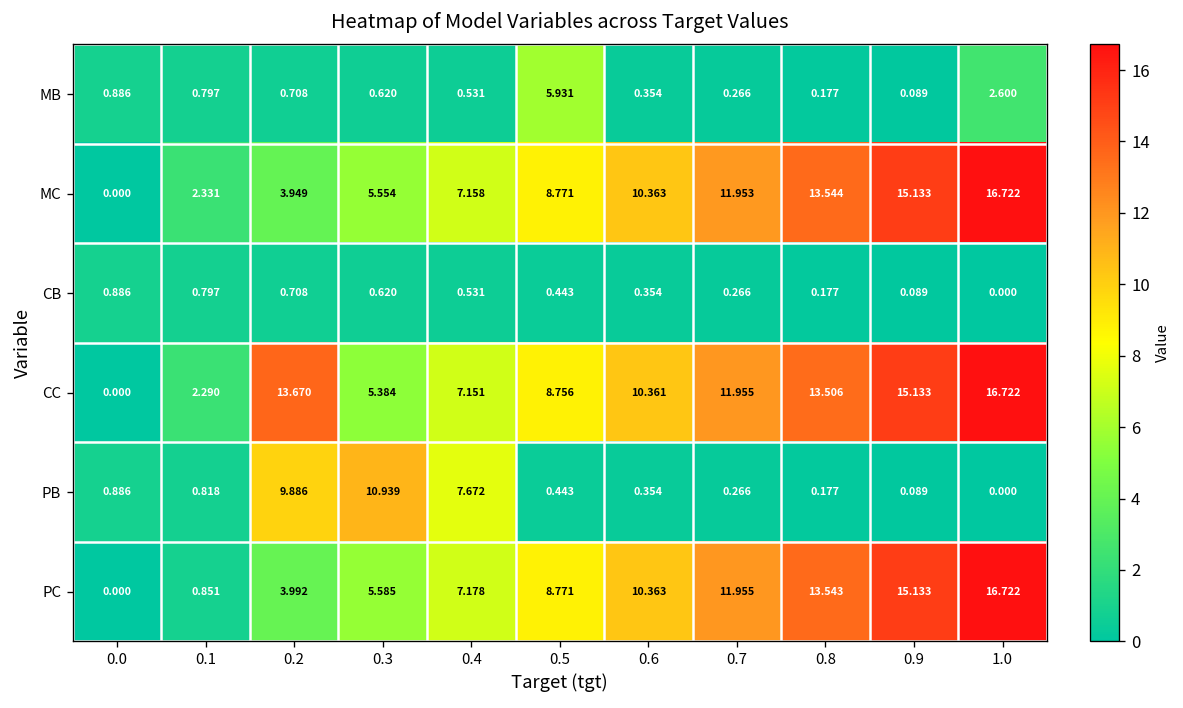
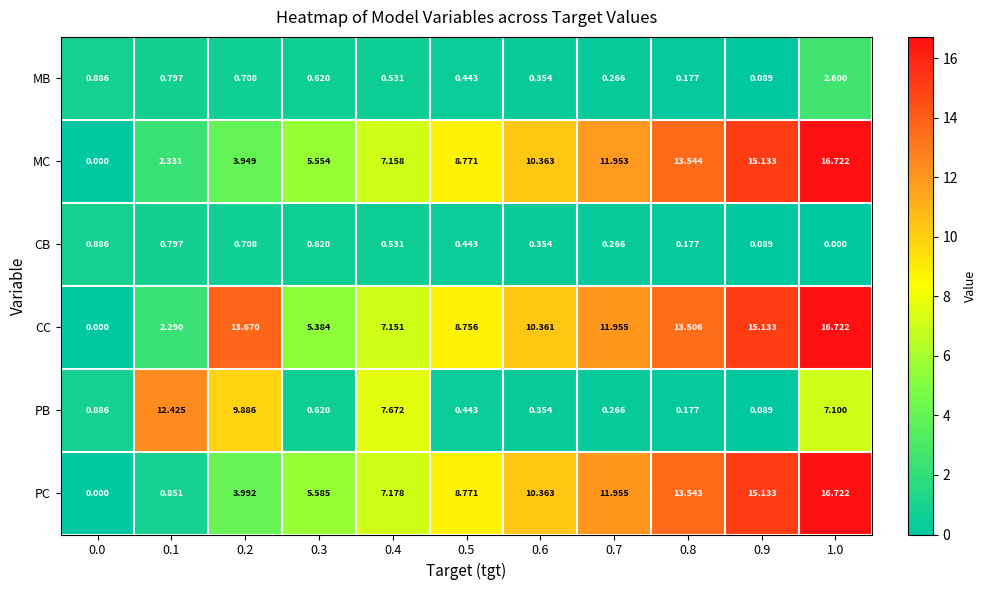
  {
    "MB": {
      "0.0": 0.886,
      "0.1": 0.797,
      "0.2": 0.708,
      "0.3": 0.620,
      "0.4": 0.531,
-     "0.5": 5.931,
+     "0.5": 0.443,
      "0.6": 0.354,
      "0.7": 0.266,
      "0.8": 0.177,
      "0.9": 0.089,
      "1.0": 2.600
    },
    "MC": {
      "0.0": 0.000,
      "0.1": 2.331,
      "0.2": 3.949,
      "0.3": 5.554,
      "0.4": 7.158,
      "0.5": 8.771,
      "0.6": 10.363,
      "0.7": 11.953,
      "0.8": 13.544,
      "0.9": 15.133,
      "1.0": 16.722
    },
    "CB": {
      "0.0": 0.886,
      "0.1": 0.797,
      "0.2": 0.708,
      "0.3": 0.620,
      "0.4": 0.531,
      "0.5": 0.443,
      "0.6": 0.354,
      "0.7": 0.266,
      "0.8": 0.177,
      "0.9": 0.089,
      "1.0": 0.000
    },
    "CC": {
      "0.0": 0.000,
      "0.1": 2.290,
      "0.2": 13.670,
      "0.3": 5.384,
      "0.4": 7.151,
      "0.5": 8.756,
      "0.6": 10.361,
      "0.7": 11.955,
      "0.8": 13.506,
      "0.9": 15.133,
      "1.0": 16.722
    },
    "PB": {
      "0.0": 0.886,
-     "0.1": 0.818,
+     "0.1": 12.425,
      "0.2": 9.886,
-     "0.3": 10.939,
+     "0.3": 0.620,
      "0.4": 7.672,
      "0.5": 0.443,
      "0.6": 0.354,
      "0.7": 0.266,
      "0.8": 0.177,
      "0.9": 0.089,
-     "1.0": 0.000
+     "1.0": 7.100
    },
    "PC": {
      "0.0": 0.000,
      "0.1": 0.851,
      "0.2": 3.992,
      "0.3": 5.585,
      "0.4": 7.178,
      "0.5": 8.771,
      "0.6": 10.363,
      "0.7": 11.955,
      "0.8": 13.543,
      "0.9": 15.133,
      "1.0": 16.722
    }
  }
